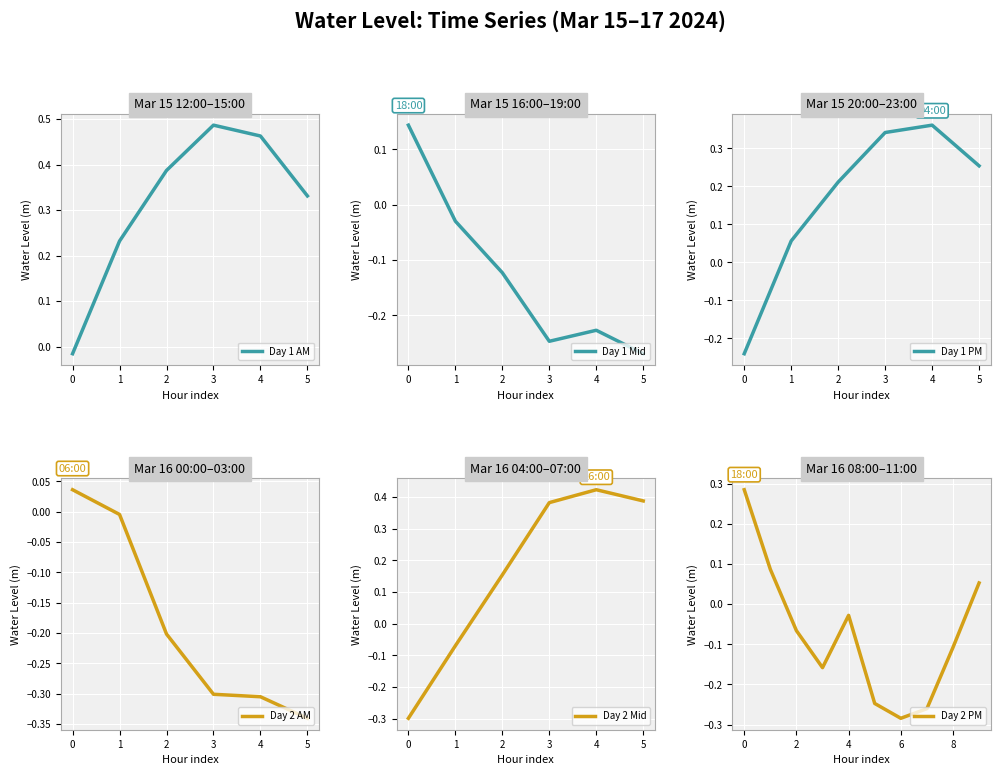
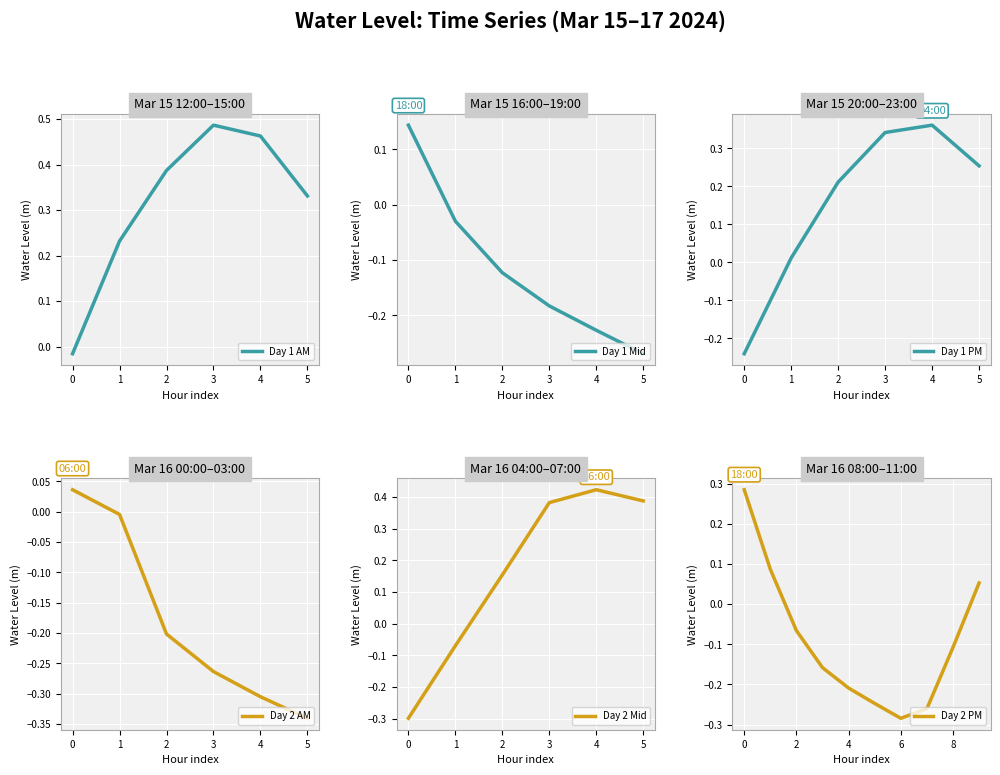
  {
    "Mar 15 12:00–15:00": {
      "0": -0.02,
      "1": 0.23,
      "2": 0.39,
      "4": 0.46,
      "5": 0.33
    },
    "Mar 15 16:00–19:00": {
      "1": -0.03,
      "2": -0.12,
-     "3": -0.25,
+     "3": -0.18,
      "4": -0.23
    },
    "Mar 15 20:00–23:00": {
      "0": -0.24,
-     "1": 0.06,
+     "1": 0.01,
      "2": 0.21,
      "3": 0.34,
      "5": 0.25
    },
    "Mar 16 00:00–03:00": {
      "1": 0.00,
      "2": -0.20,
-     "3": -0.30,
+     "3": -0.26,
      "4": -0.30
    },
    "Mar 16 04:00–07:00": {
      "0": -0.30,
      "1": -0.07,
      "2": 0.15,
      "3": 0.38,
      "5": 0.39
    },
    "Mar 16 08:00–11:00": {
      "2": -0.07,
-     "4": -0.03,
+     "4": -0.21,
      "6": -0.28,
      "8": -0.11
    }
  }
